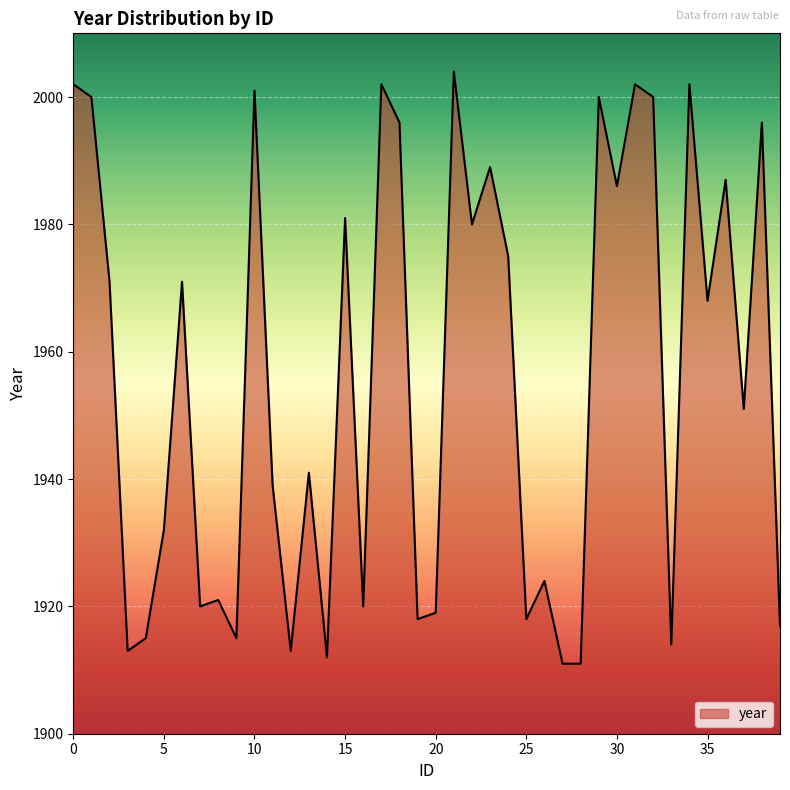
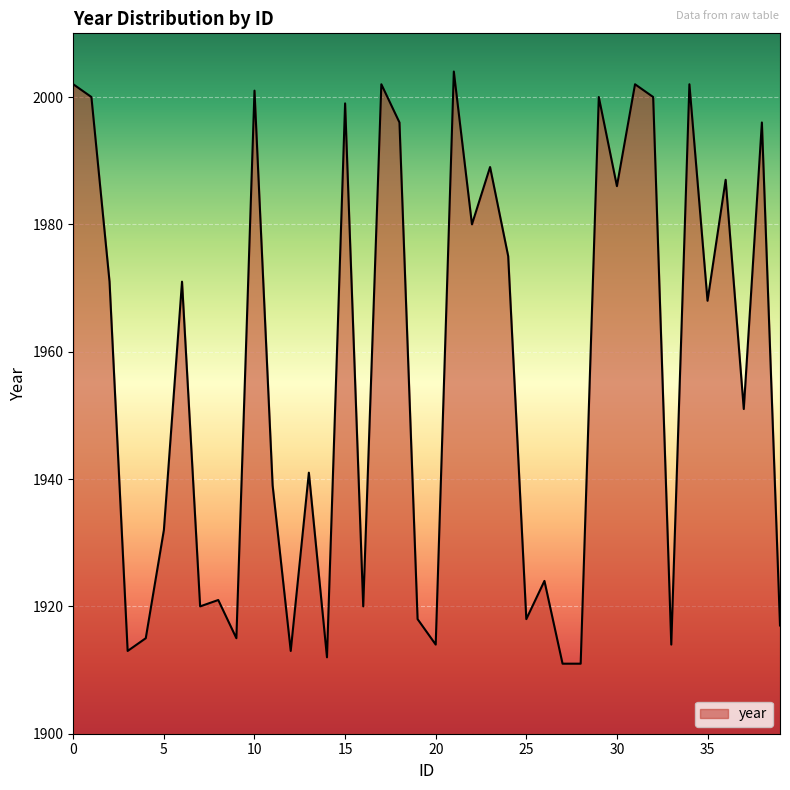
  {
    "0": 2002,
    "5": 1932,
    "10": 2001,
-   "15": 1981,
-   "20": 1919,
+   "15": 1999,
+   "20": 1914,
    "25": 1918,
    "30": 1986
  }
